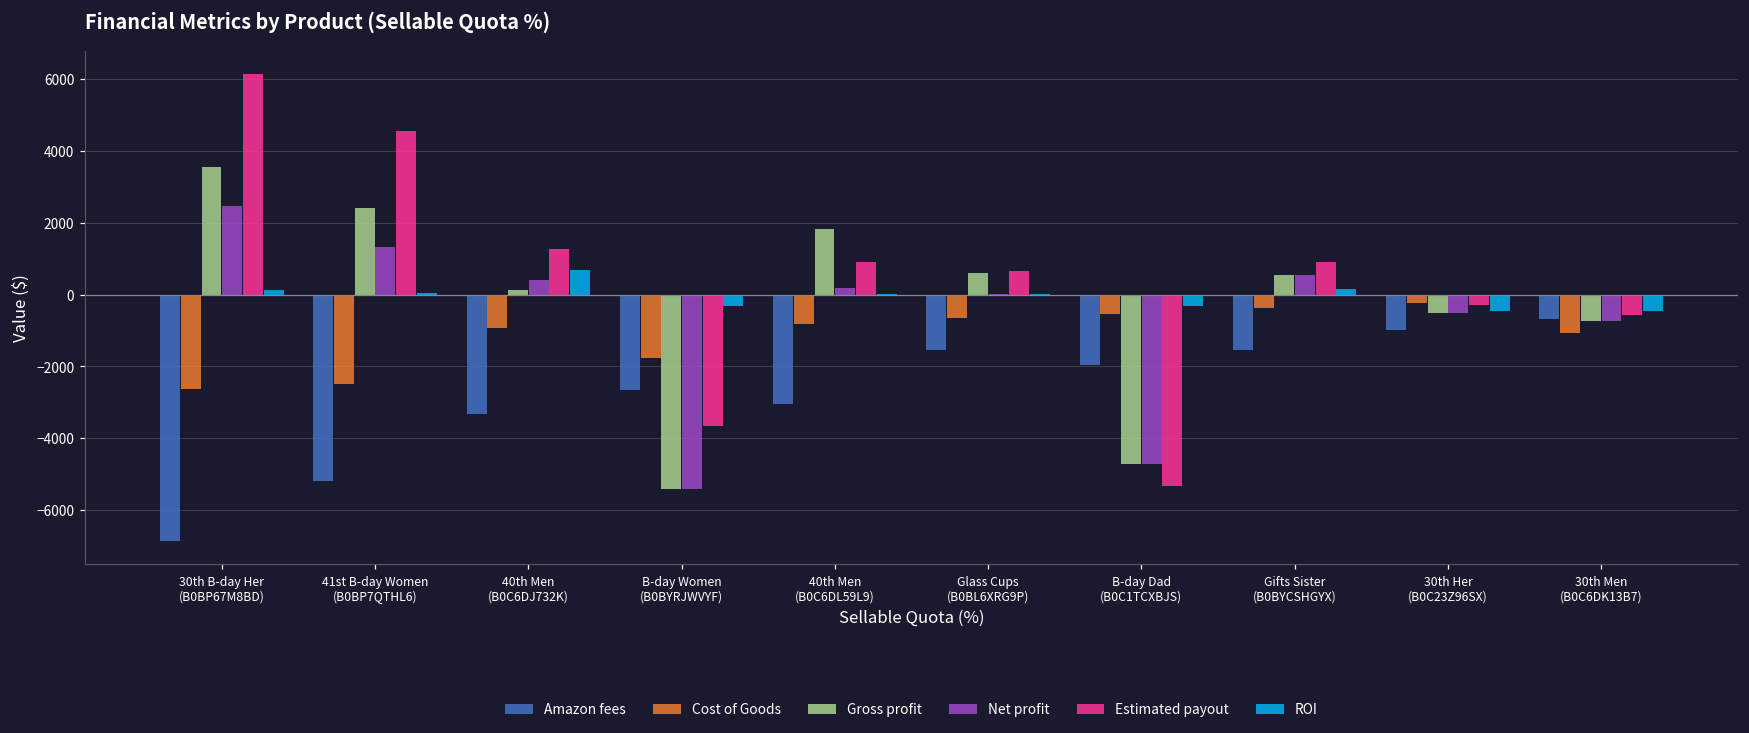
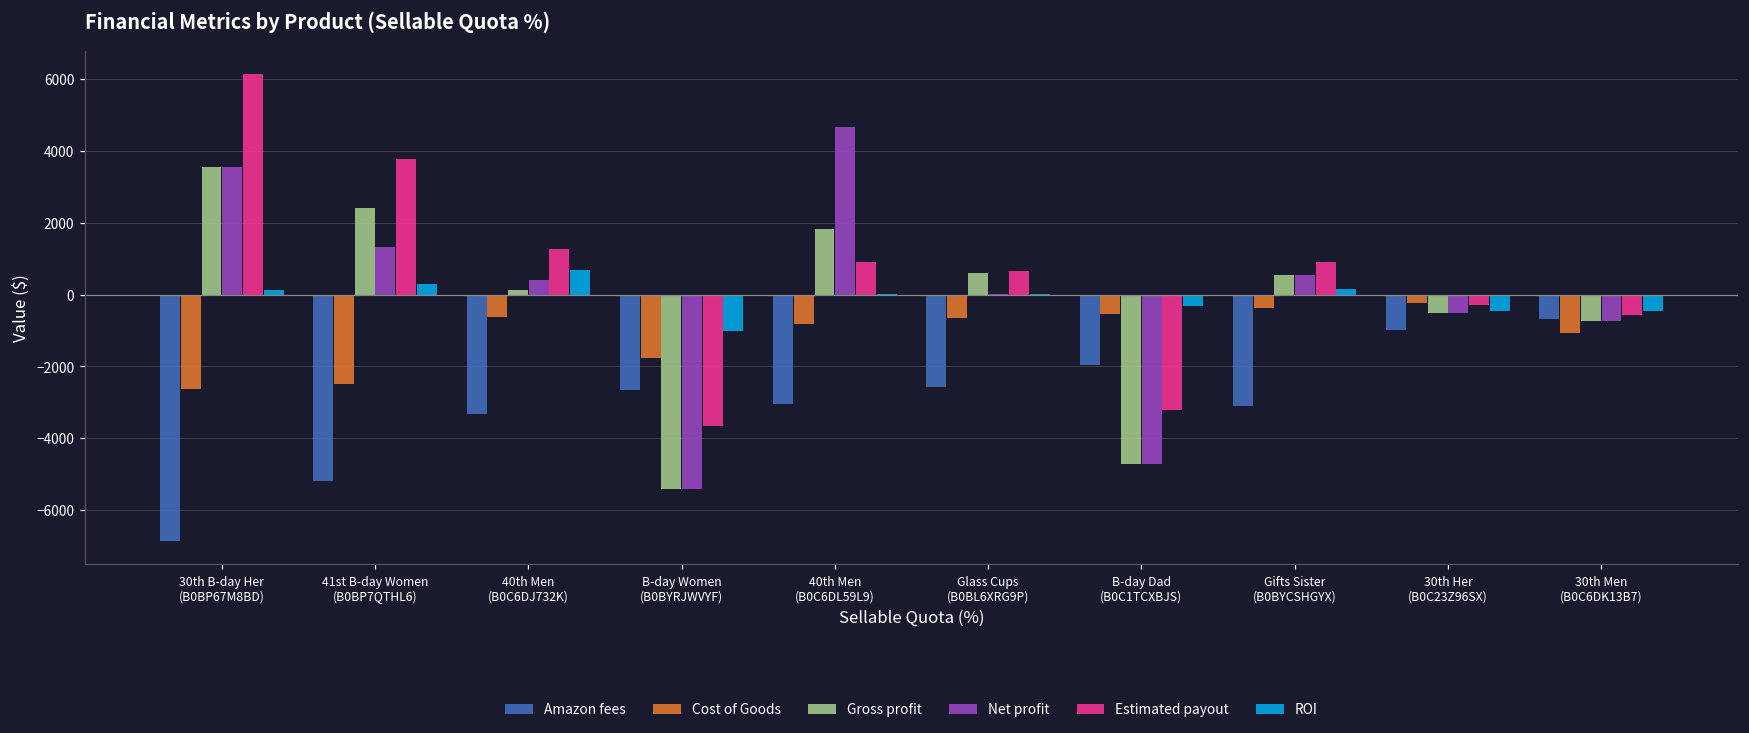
  {
    "Amazon fees": {
      "30th B-day Her (B0BP67M8BD)": -6900,
      "41st B-day Women (B0BP7QTHL6)": -5200,
      "40th Men (B0C6DJ732K)": -3300,
      "B-day Women (B0BYRJWVYF)": -2700,
      "40th Men (B0C6DL59L9)": -3100,
-     "Glass Cups (B0BL6XRG9P)": -1500,
+     "Glass Cups (B0BL6XRG9P)": -2600,
      "B-day Dad (B0C1TCXBJS)": -2000,
-     "Gifts Sister (B0BYCSHGYX)": -1500,
+     "Gifts Sister (B0BYCSHGYX)": -3100,
      "30th Her (B0C23Z96SX)": -1000,
      "30th Men (B0C6DK13B7)": -700
    },
    "Cost of Goods": {
      "30th B-day Her (B0BP67M8BD)": -2600,
      "41st B-day Women (B0BP7QTHL6)": -2500,
-     "40th Men (B0C6DJ732K)": -900,
+     "40th Men (B0C6DJ732K)": -600,
      "B-day Women (B0BYRJWVYF)": -1800,
      "40th Men (B0C6DL59L9)": -800,
      "Glass Cups (B0BL6XRG9P)": -700,
      "B-day Dad (B0C1TCXBJS)": -500,
      "Gifts Sister (B0BYCSHGYX)": -400,
      "30th Her (B0C23Z96SX)": -200,
      "30th Men (B0C6DK13B7)": -1100
    },
    "Gross profit": {
      "30th B-day Her (B0BP67M8BD)": 3500,
      "41st B-day Women (B0BP7QTHL6)": 2400,
      "40th Men (B0C6DJ732K)": 100,
      "B-day Women (B0BYRJWVYF)": -5400,
      "40th Men (B0C6DL59L9)": 1800,
      "Glass Cups (B0BL6XRG9P)": 600,
      "B-day Dad (B0C1TCXBJS)": -4700,
      "Gifts Sister (B0BYCSHGYX)": 500,
      "30th Her (B0C23Z96SX)": -500,
      "30th Men (B0C6DK13B7)": -700
    },
    "Net profit": {
-     "30th B-day Her (B0BP67M8BD)": 2500,
+     "30th B-day Her (B0BP67M8BD)": 3500,
      "41st B-day Women (B0BP7QTHL6)": 1300,
      "40th Men (B0C6DJ732K)": 400,
      "B-day Women (B0BYRJWVYF)": -5400,
-     "40th Men (B0C6DL59L9)": 200,
+     "40th Men (B0C6DL59L9)": 4700,
      "B-day Dad (B0C1TCXBJS)": -4700,
      "Gifts Sister (B0BYCSHGYX)": 500,
      "30th Her (B0C23Z96SX)": -500,
      "30th Men (B0C6DK13B7)": -700
    },
    "Estimated payout": {
      "30th B-day Her (B0BP67M8BD)": 6100,
-     "41st B-day Women (B0BP7QTHL6)": 4500,
+     "41st B-day Women (B0BP7QTHL6)": 3800,
      "40th Men (B0C6DJ732K)": 1300,
      "B-day Women (B0BYRJWVYF)": -3700,
      "40th Men (B0C6DL59L9)": 900,
      "Glass Cups (B0BL6XRG9P)": 700,
-     "B-day Dad (B0C1TCXBJS)": -5300,
+     "B-day Dad (B0C1TCXBJS)": -3200,
      "Gifts Sister (B0BYCSHGYX)": 900,
      "30th Her (B0C23Z96SX)": -300,
      "30th Men (B0C6DK13B7)": -600
    },
    "ROI": {
      "30th B-day Her (B0BP67M8BD)": 100,
-     "41st B-day Women (B0BP7QTHL6)": 100,
+     "41st B-day Women (B0BP7QTHL6)": 300,
      "40th Men (B0C6DJ732K)": 700,
-     "B-day Women (B0BYRJWVYF)": -300,
+     "B-day Women (B0BYRJWVYF)": -1000,
      "B-day Dad (B0C1TCXBJS)": -300,
      "Gifts Sister (B0BYCSHGYX)": 100,
      "30th Her (B0C23Z96SX)": -500,
      "30th Men (B0C6DK13B7)": -500
    }
  }
